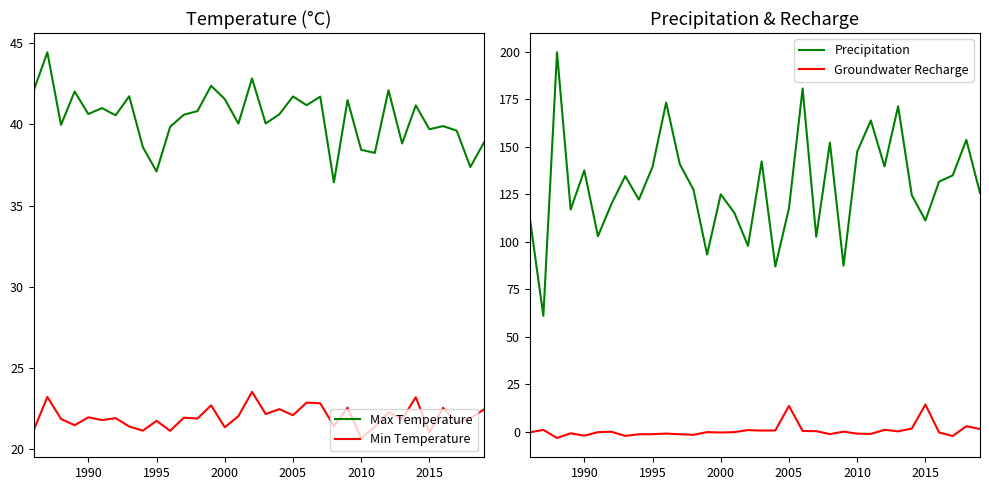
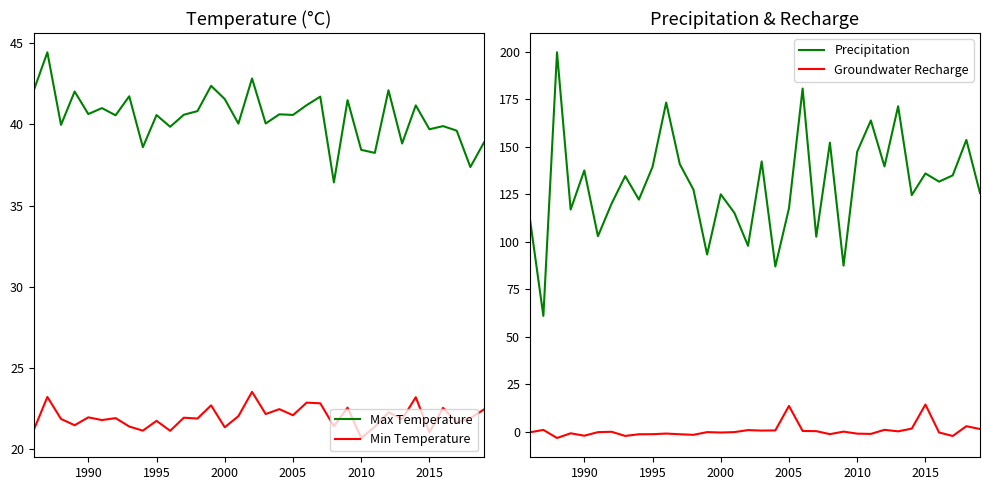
  {
    "Temperature (°C)": {
      "Max Temperature": {
        "1990": 40.6,
-       "1995": 37.1,
+       "1995": 40.6,
        "2000": 41.6,
-       "2005": 41.7,
+       "2005": 40.6,
        "2010": 38.4,
        "2015": 39.7
      },
      "Min Temperature": {
        "1990": 21.9,
        "1995": 21.7,
        "2000": 21.3,
        "2005": 22.1
      }
    },
    "Precipitation & Recharge": {
      "Precipitation": {
        "1990": 138,
        "1995": 139,
        "2000": 125,
        "2005": 118,
        "2010": 147,
-       "2015": 111
+       "2015": 136
      },
      "Groundwater Recharge": {
        "1990": -2,
        "1995": -1,
        "2000": 0,
        "2005": 14,
        "2010": -1,
        "2015": 14
      }
    }
  }
